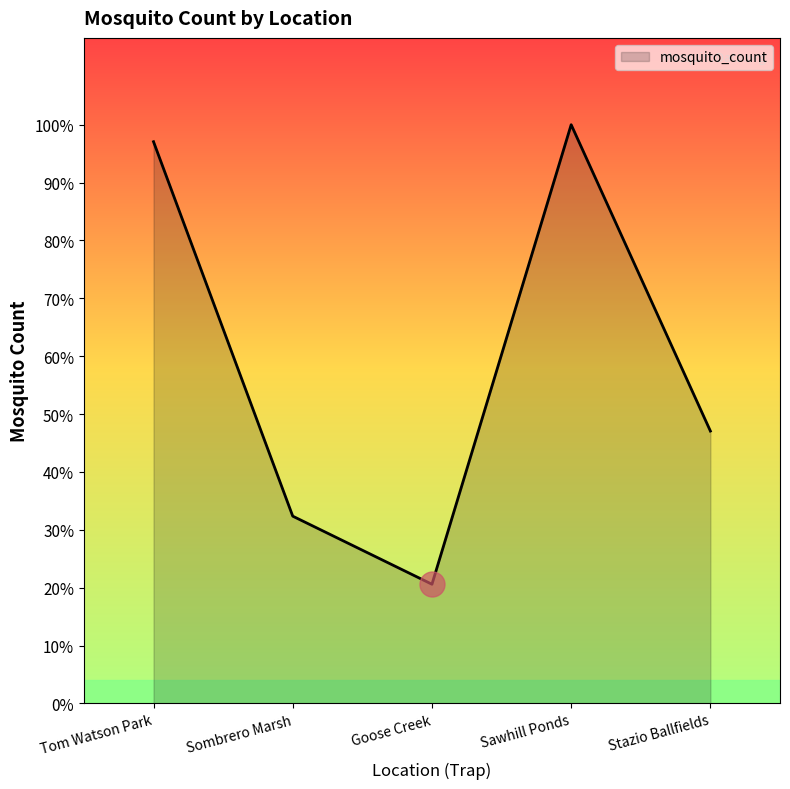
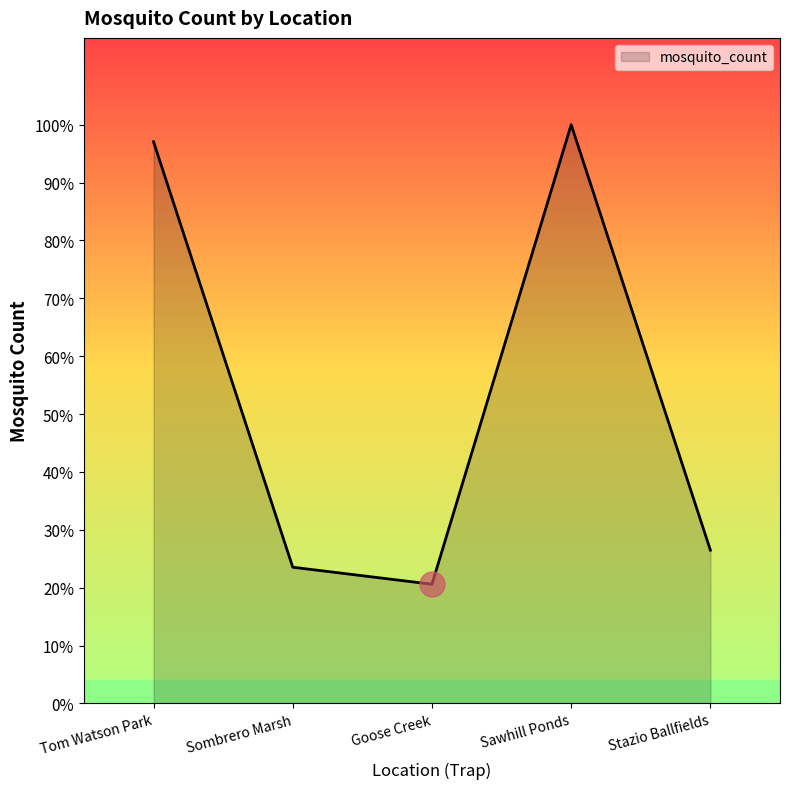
  {
    "mosquito_count": {
      "Tom Watson Park": "97%",
-     "Sombrero Marsh": "32%",
+     "Sombrero Marsh": "24%",
      "Sawhill Ponds": "100%",
-     "Stazio Ballfields": "47%"
+     "Stazio Ballfields": "26%"
    }
  }
